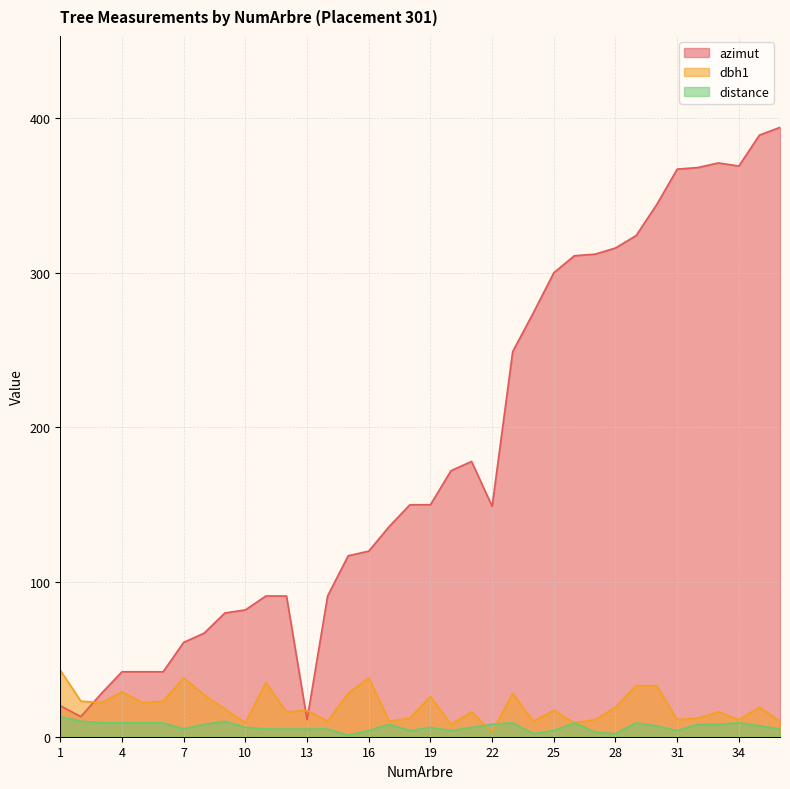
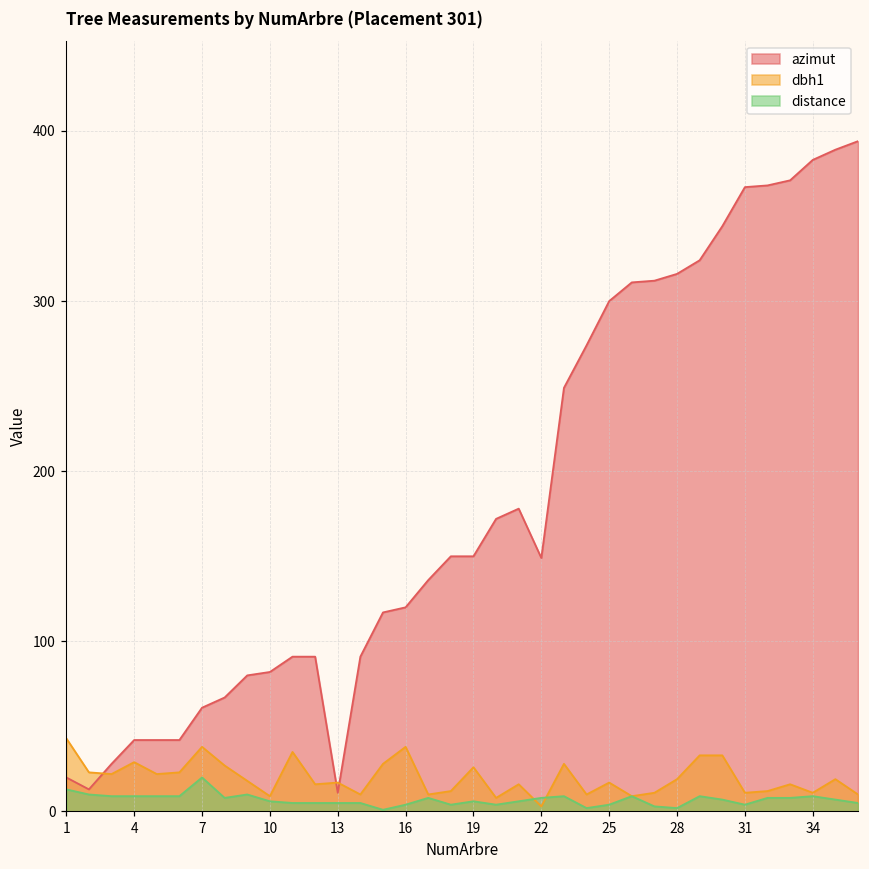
  {
    "azimut": {
      "1": 20,
      "4": 42,
      "7": 61,
      "10": 82,
      "13": 11,
      "16": 120,
      "19": 150,
      "22": 149,
      "25": 300,
      "28": 316,
      "31": 367,
-     "34": 369
+     "34": 383
    },
    "dbh1": {
      "1": 43,
      "4": 29,
      "7": 38,
      "10": 9,
      "13": 17,
      "16": 38,
      "19": 26,
      "22": 3,
      "25": 17,
      "28": 19,
      "31": 11,
      "34": 11
    },
    "distance": {
      "1": 13,
      "4": 9,
-     "7": 5,
+     "7": 20,
      "10": 6,
      "13": 5,
      "16": 4,
      "19": 6,
      "22": 8,
      "25": 4,
      "28": 2,
      "31": 4,
      "34": 9
    }
  }
